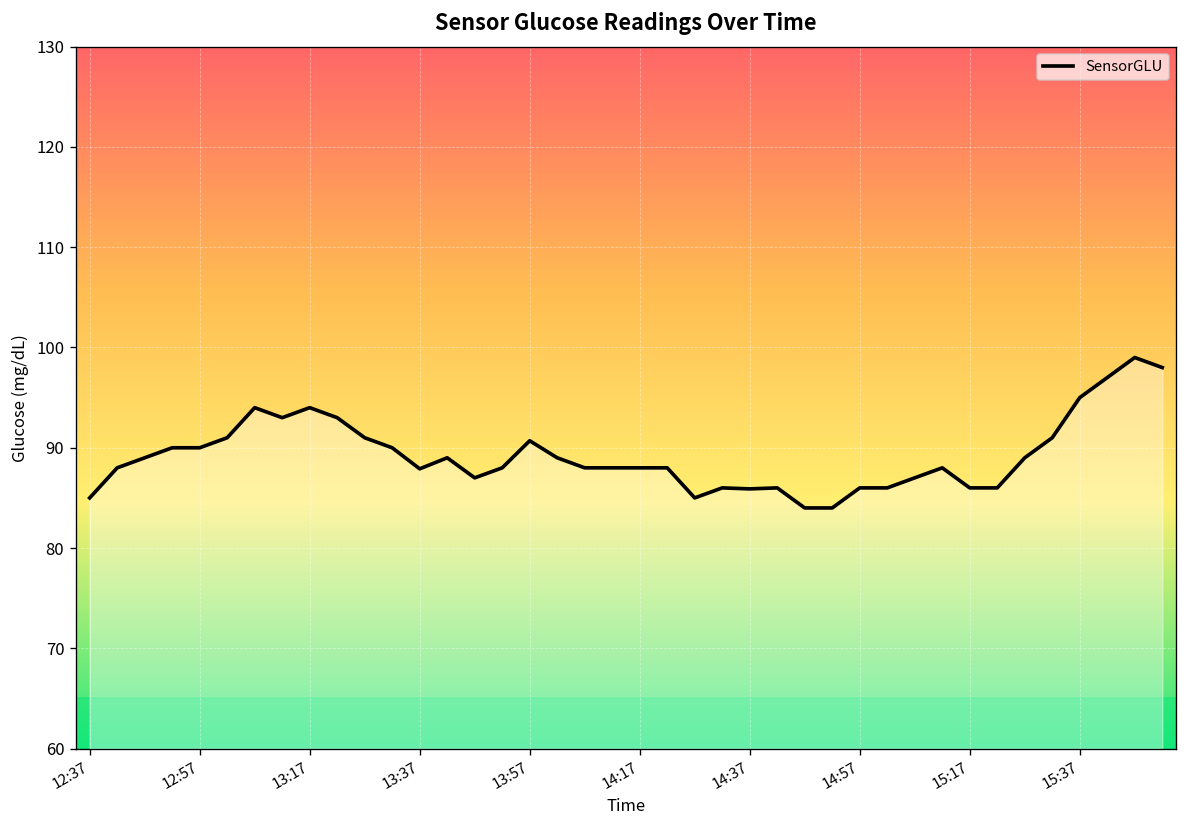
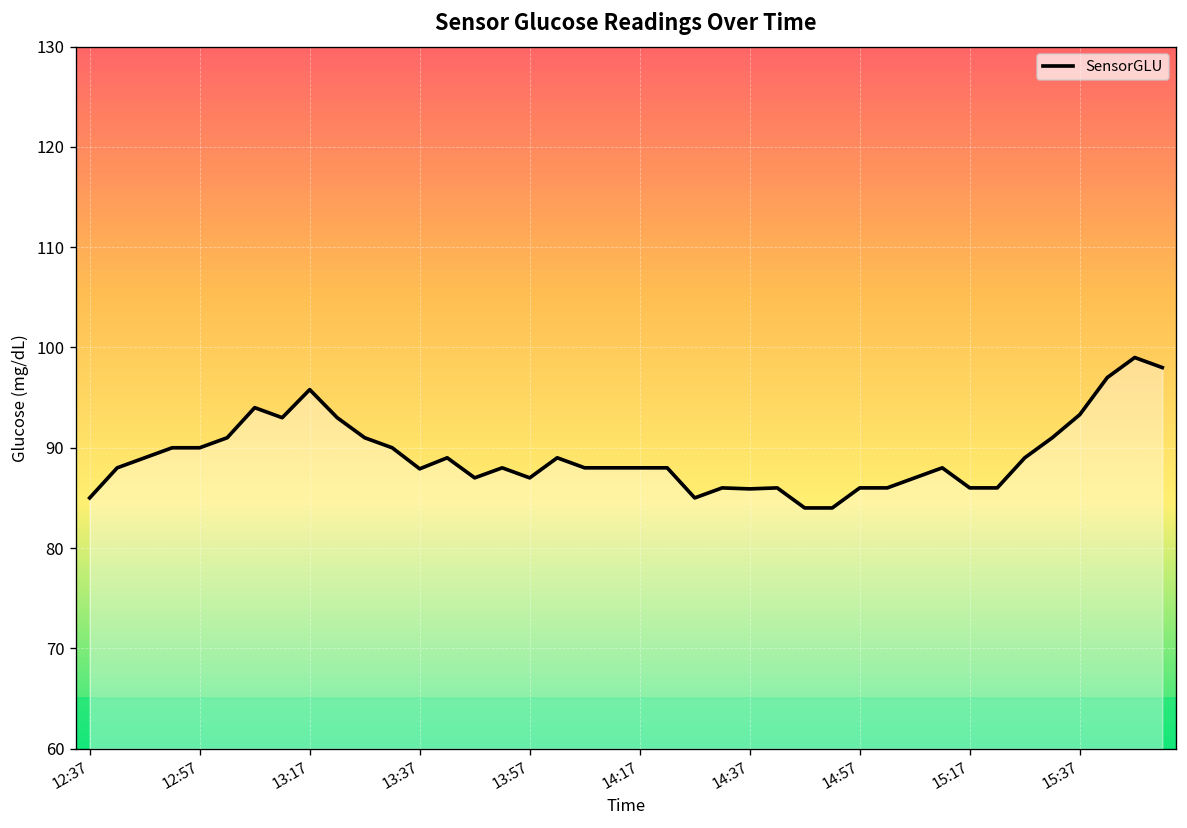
  {
    "12:37": 85,
    "12:57": 90,
-   "13:17": 94,
+   "13:17": 96,
    "13:37": 88,
-   "13:57": 91,
+   "13:57": 87,
    "14:17": 88,
    "14:37": 86,
    "14:57": 86,
    "15:17": 86,
-   "15:37": 95
+   "15:37": 93
  }
